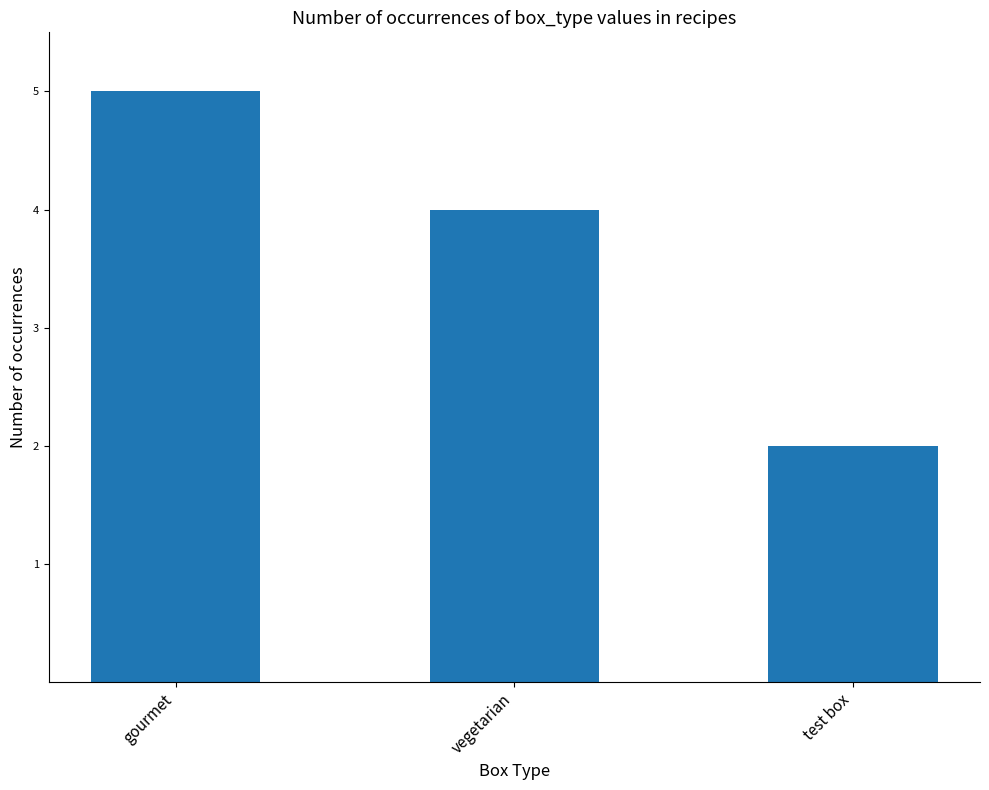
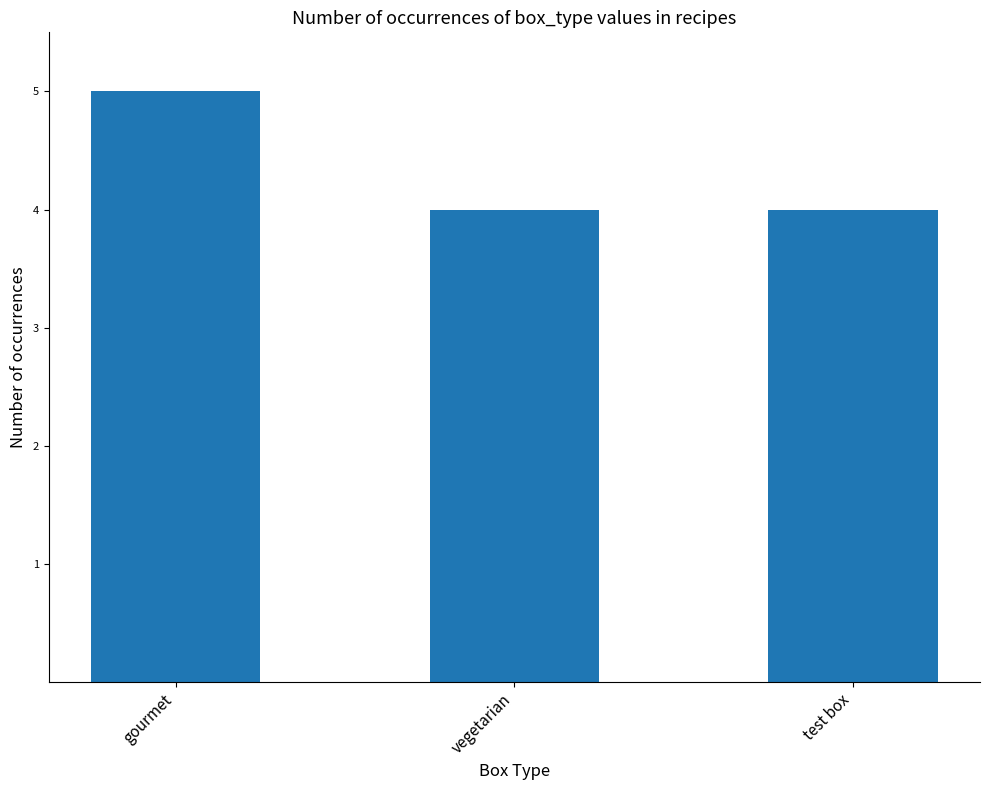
  {
    "gourmet": 5,
    "vegetarian": 4,
-   "test box": 2
+   "test box": 4
  }
